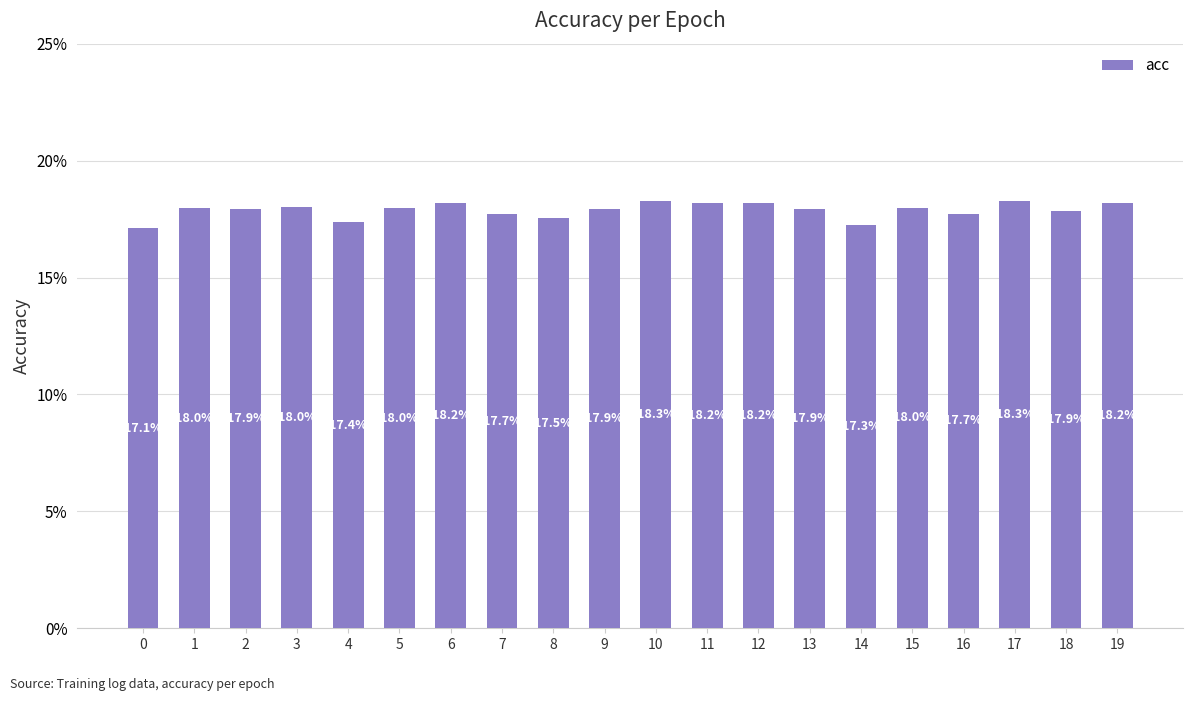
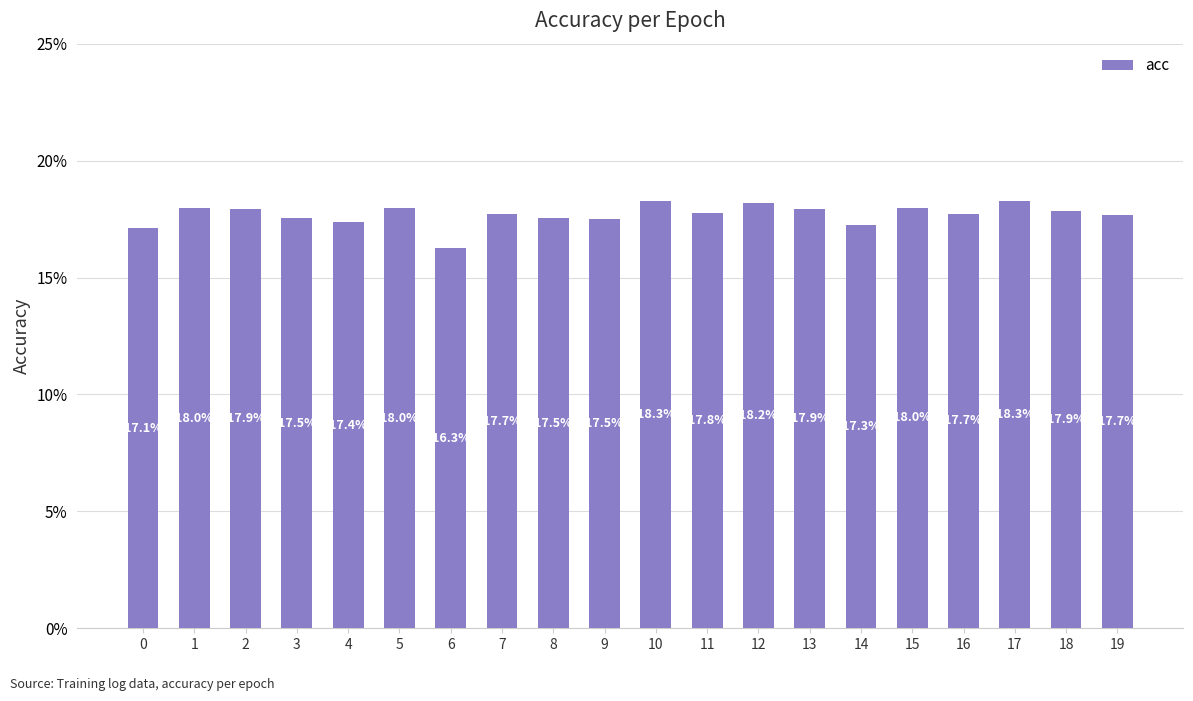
  {
    "0": "17.1%",
    "1": "18.0%",
    "2": "17.9%",
-   "3": "18.0%",
+   "3": "17.5%",
    "4": "17.4%",
    "5": "18.0%",
-   "6": "18.2%",
+   "6": "16.3%",
    "7": "17.7%",
    "8": "17.5%",
-   "9": "17.9%",
+   "9": "17.5%",
    "10": "18.3%",
-   "11": "18.2%",
+   "11": "17.8%",
    "12": "18.2%",
    "13": "17.9%",
    "14": "17.3%",
    "15": "18.0%",
    "16": "17.7%",
    "17": "18.3%",
    "18": "17.9%",
-   "19": "18.2%"
+   "19": "17.7%"
  }
